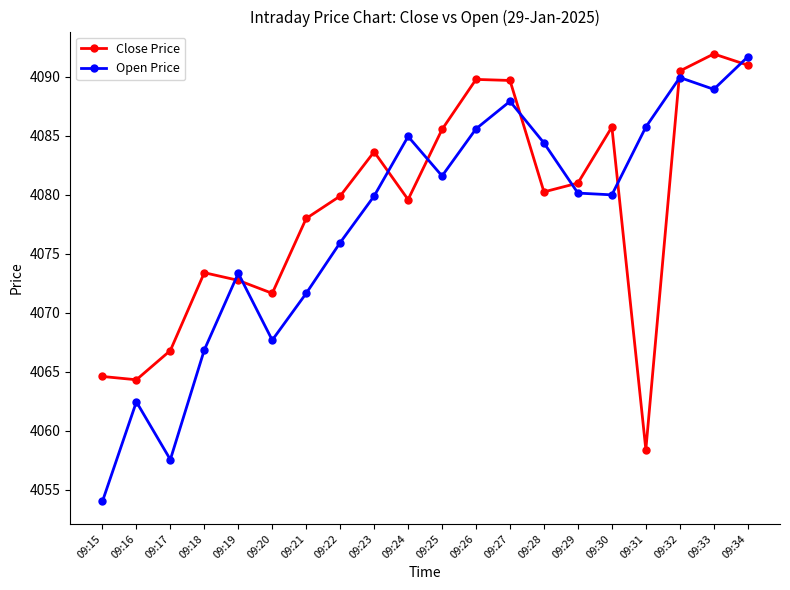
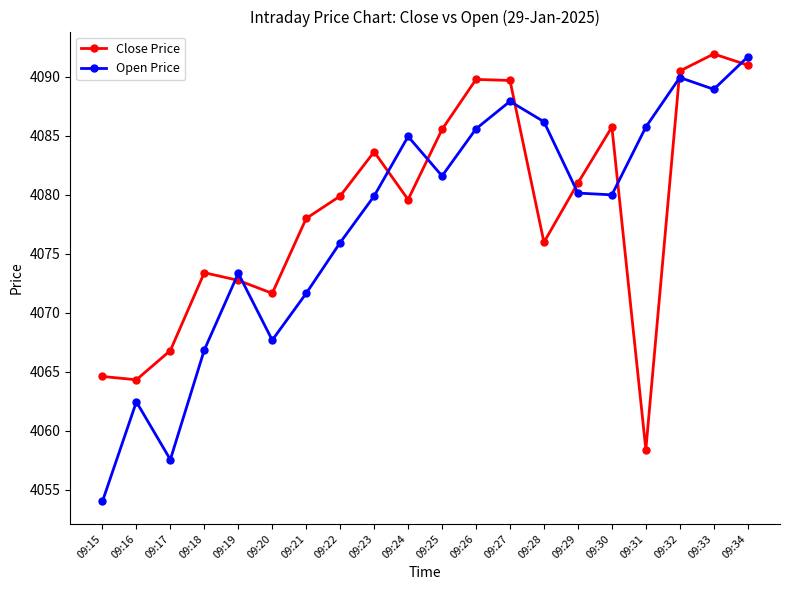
  {
    "Close Price": {
      "09:15": 4064.6,
      "09:16": 4064.3,
      "09:17": 4066.8,
      "09:18": 4073.4,
      "09:19": 4072.8,
      "09:20": 4071.7,
      "09:21": 4078.0,
      "09:22": 4079.9,
      "09:23": 4083.7,
      "09:24": 4079.6,
      "09:25": 4085.6,
      "09:26": 4089.8,
      "09:27": 4089.7,
-     "09:28": 4080.3,
+     "09:28": 4076.0,
      "09:29": 4081.0,
      "09:30": 4085.8,
      "09:31": 4058.4,
      "09:32": 4090.5,
      "09:33": 4092.0,
      "09:34": 4091.0
    },
    "Open Price": {
      "09:15": 4054.0,
      "09:16": 4062.5,
      "09:17": 4057.6,
      "09:18": 4066.9,
      "09:19": 4073.4,
      "09:20": 4067.7,
      "09:21": 4071.7,
      "09:22": 4076.0,
      "09:23": 4079.9,
      "09:24": 4085.0,
      "09:25": 4081.6,
      "09:26": 4085.6,
      "09:27": 4087.9,
-     "09:28": 4084.4,
+     "09:28": 4086.2,
      "09:29": 4080.2,
      "09:30": 4080.0,
      "09:31": 4085.8,
      "09:32": 4090.0,
      "09:33": 4089.0,
      "09:34": 4091.7
    }
  }
